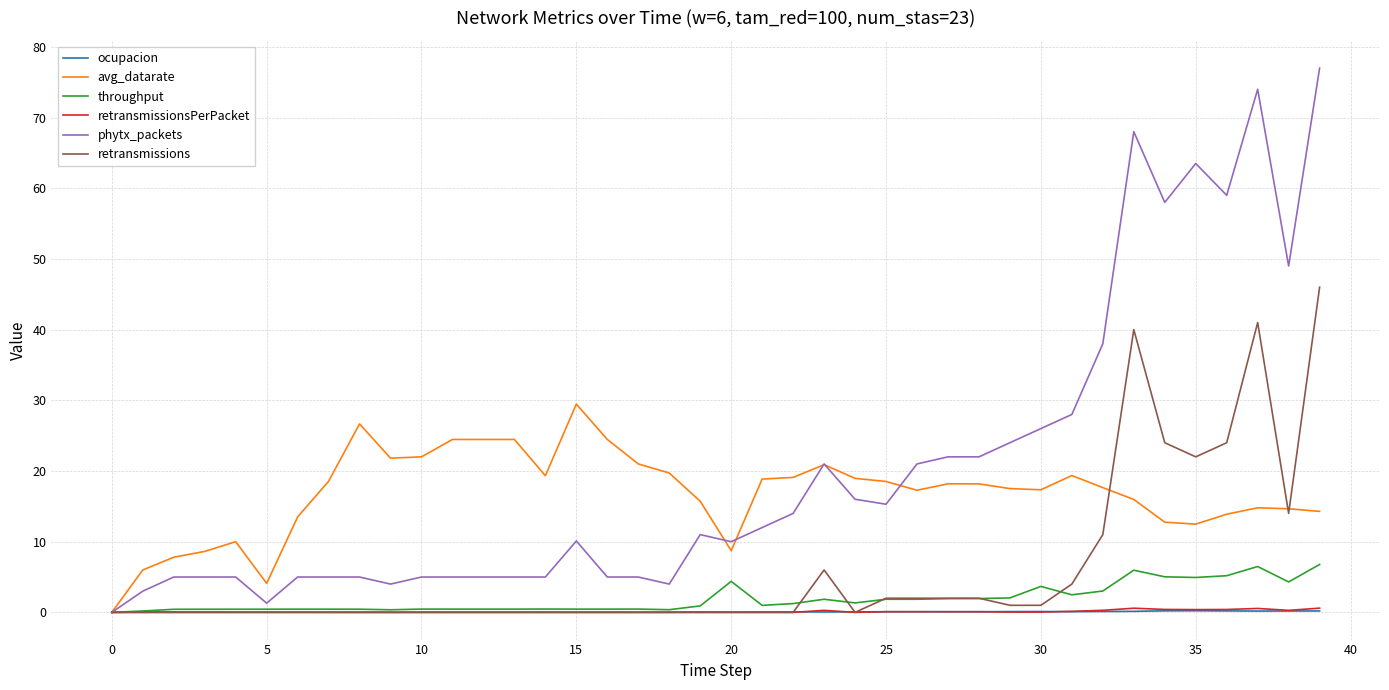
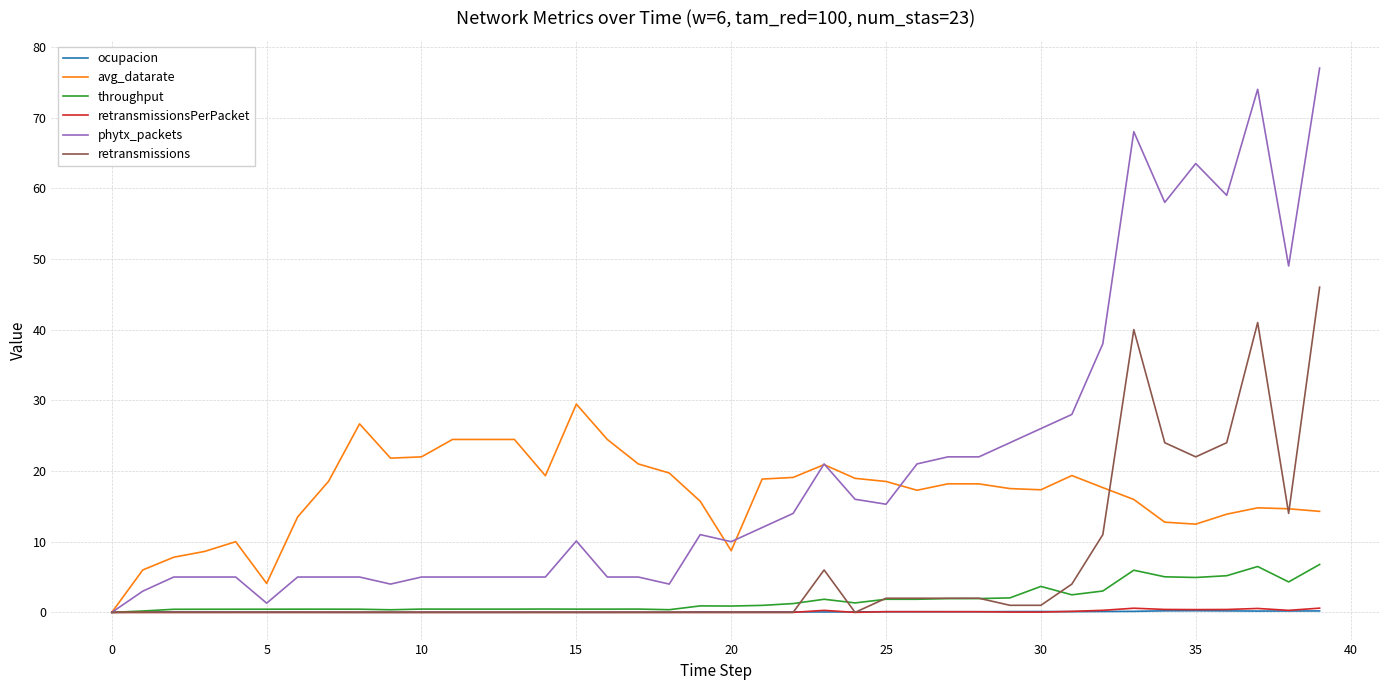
  {
    "avg_datarate": {
      "5": 4,
      "10": 22,
      "15": 29,
      "20": 9,
      "25": 19,
      "30": 17,
      "35": 12
    },
    "throughput": {
      "5": 0,
      "10": 0,
      "15": 0,
-     "20": 4,
+     "20": 1,
      "30": 4,
      "35": 5
    },
    "phytx_packets": {
      "5": 1,
      "10": 5,
      "15": 10,
      "20": 10,
      "25": 15,
      "30": 26,
      "35": 64
    },
    "retransmissions": {
      "30": 1,
      "35": 22
    }
  }
